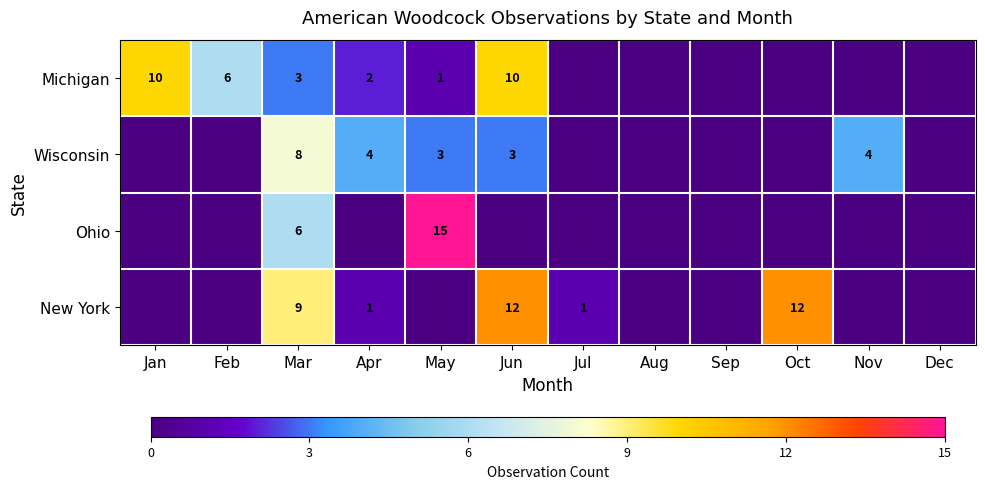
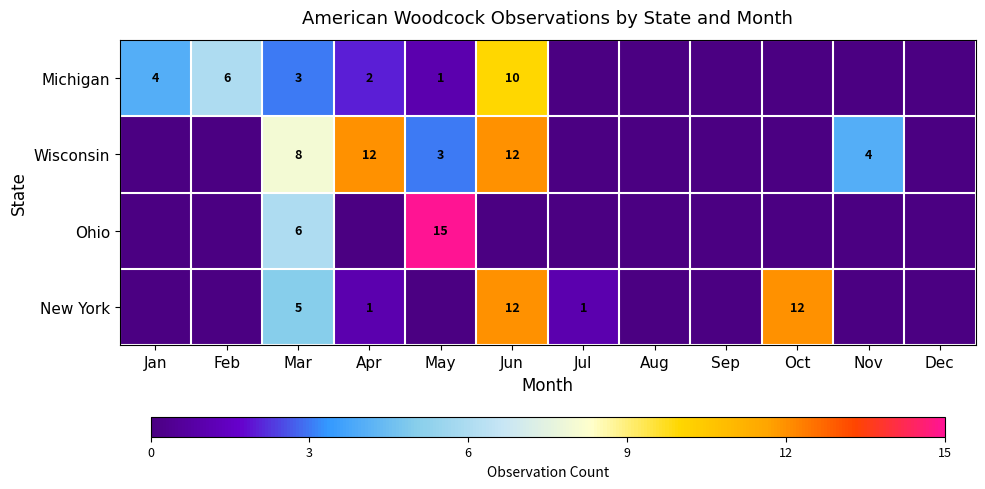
  {
    "Michigan": {
-     "Jan": 10,
+     "Jan": 4,
      "Feb": 6,
      "Mar": 3,
      "Apr": 2,
      "May": 1,
      "Jun": 10
    },
    "Wisconsin": {
      "Mar": 8,
-     "Apr": 4,
+     "Apr": 12,
      "May": 3,
-     "Jun": 3,
+     "Jun": 12,
      "Nov": 4
    },
    "Ohio": {
      "Mar": 6,
      "May": 15
    },
    "New York": {
-     "Mar": 9,
+     "Mar": 5,
      "Apr": 1,
      "Jun": 12,
      "Jul": 1,
      "Oct": 12
    }
  }
